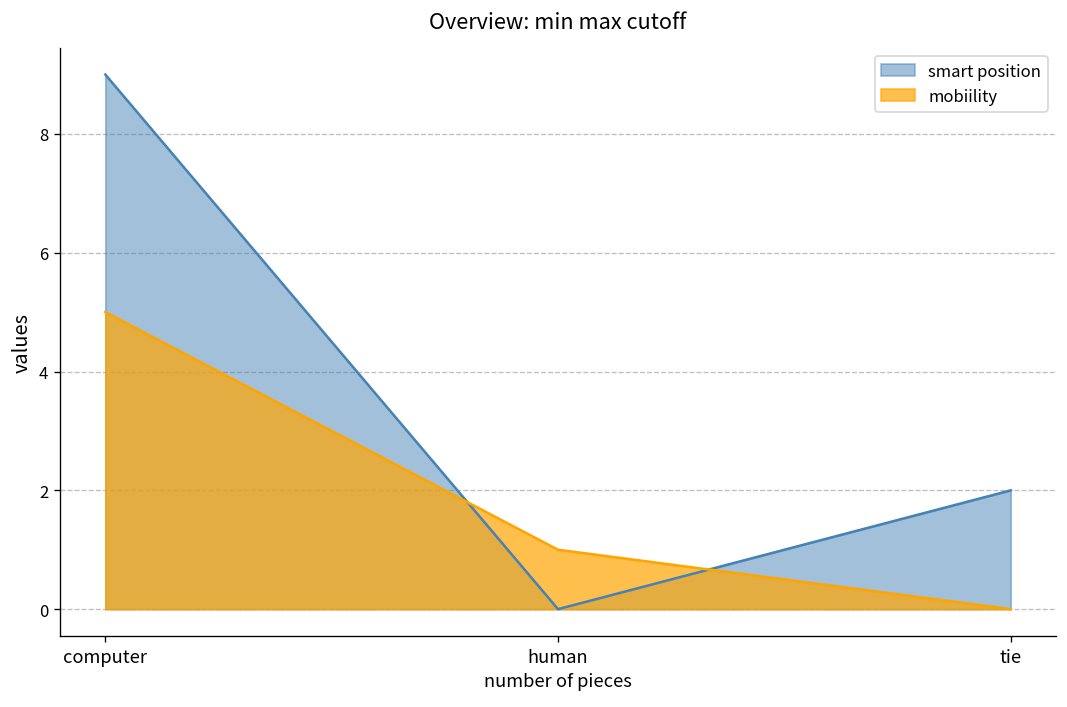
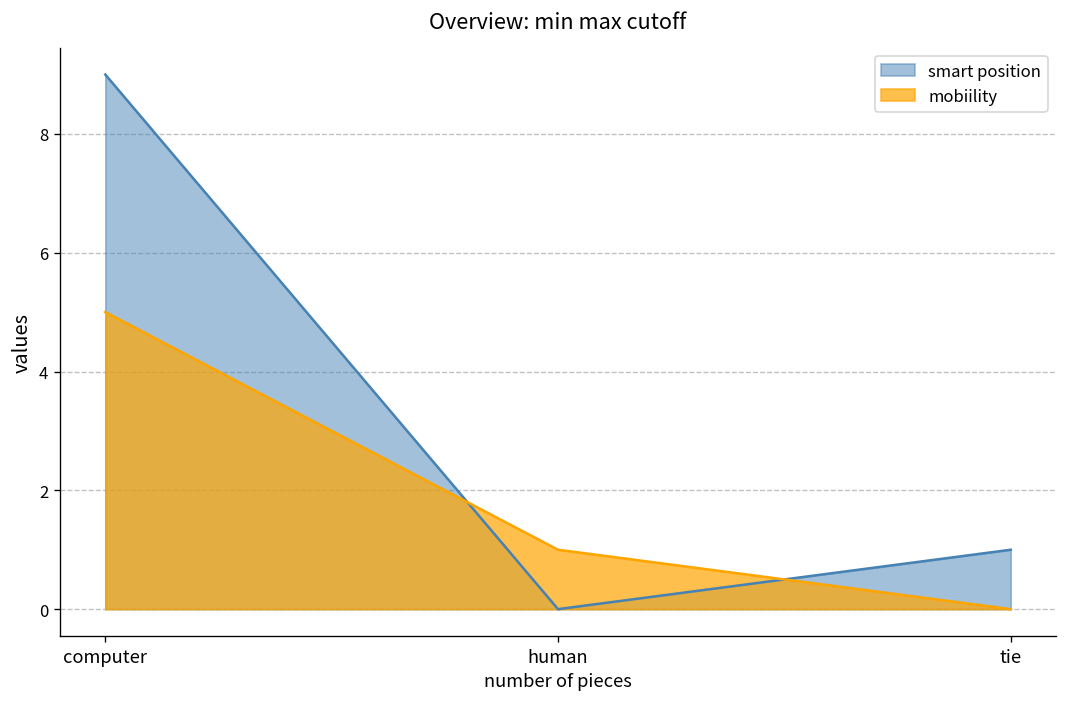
  {
    "smart position": {
      "computer": 9,
      "human": 0,
-     "tie": 2
+     "tie": 1
    },
    "mobiility": {
      "computer": 5,
      "human": 1,
      "tie": 0
    }
  }
